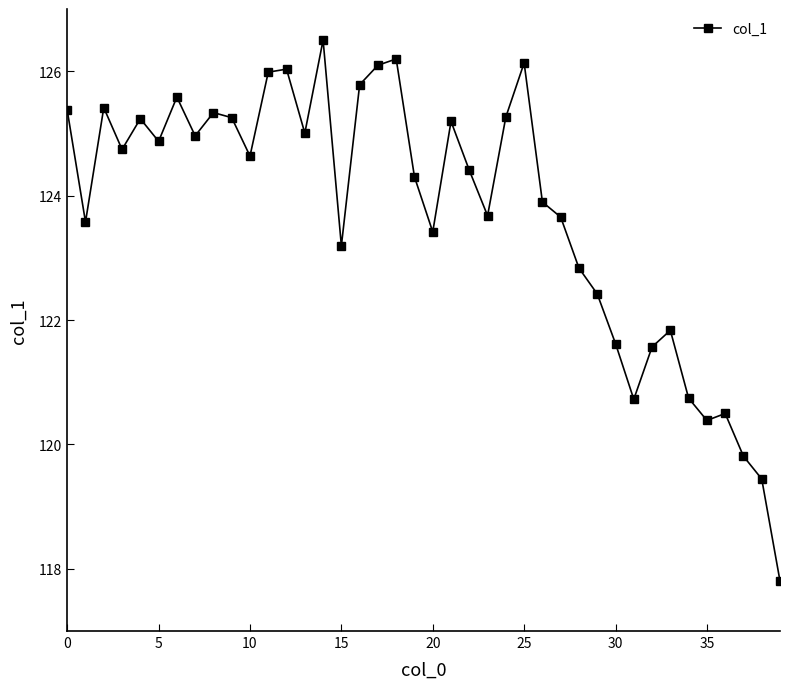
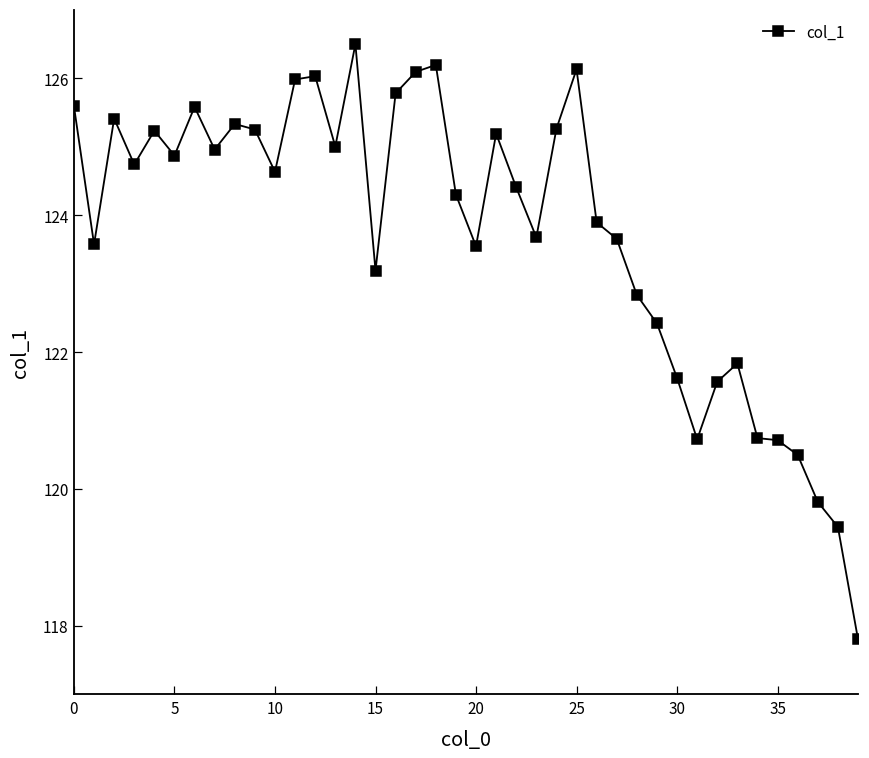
  {
-   "0": 125.4,
+   "0": 125.6,
    "5": 124.9,
    "10": 124.6,
    "15": 123.2,
-   "20": 123.4,
+   "20": 123.5,
    "25": 126.1,
    "30": 121.6,
-   "35": 120.4
+   "35": 120.7
  }
